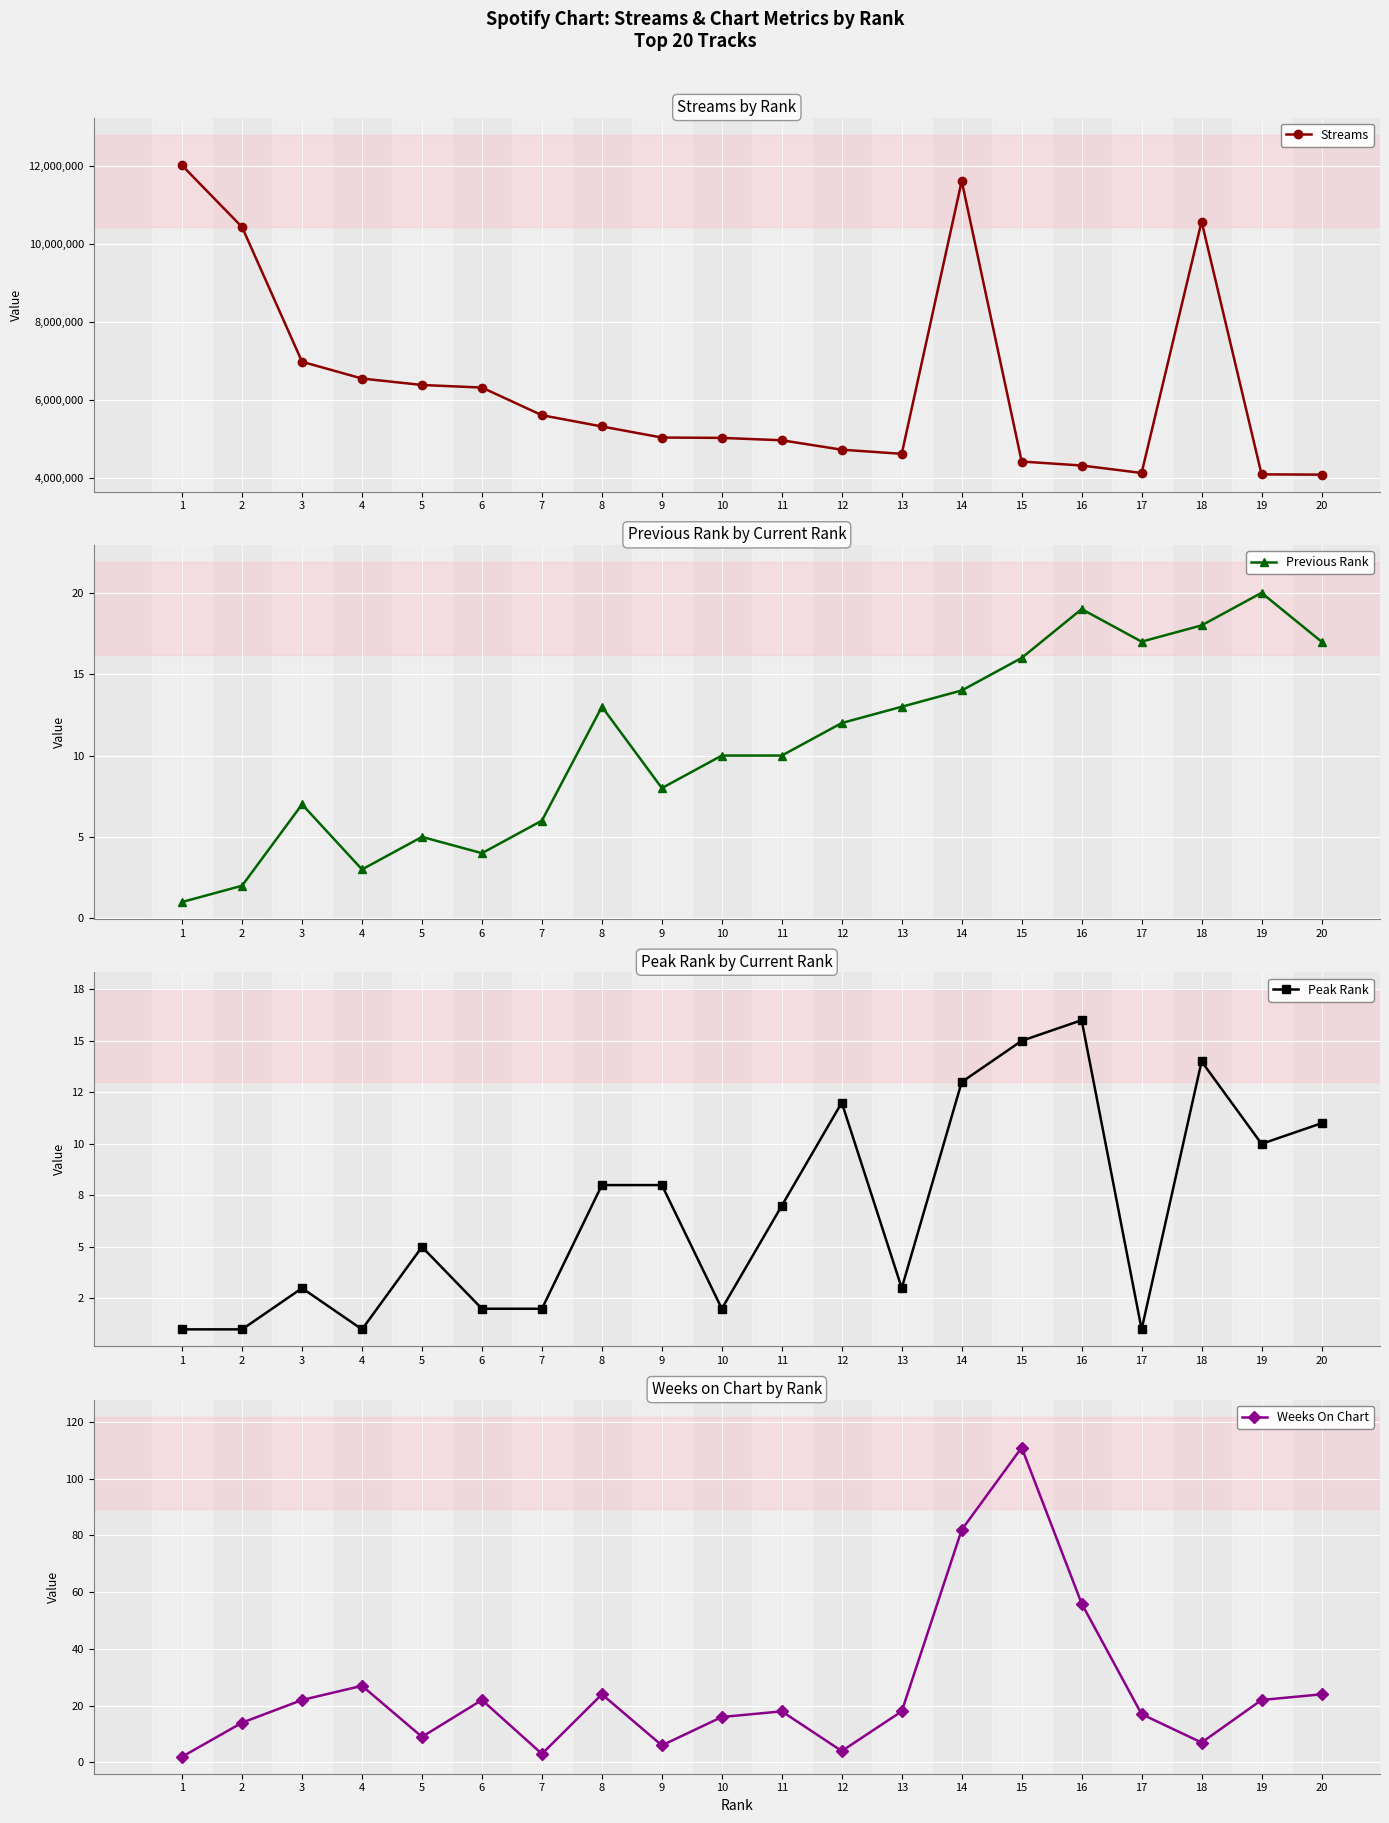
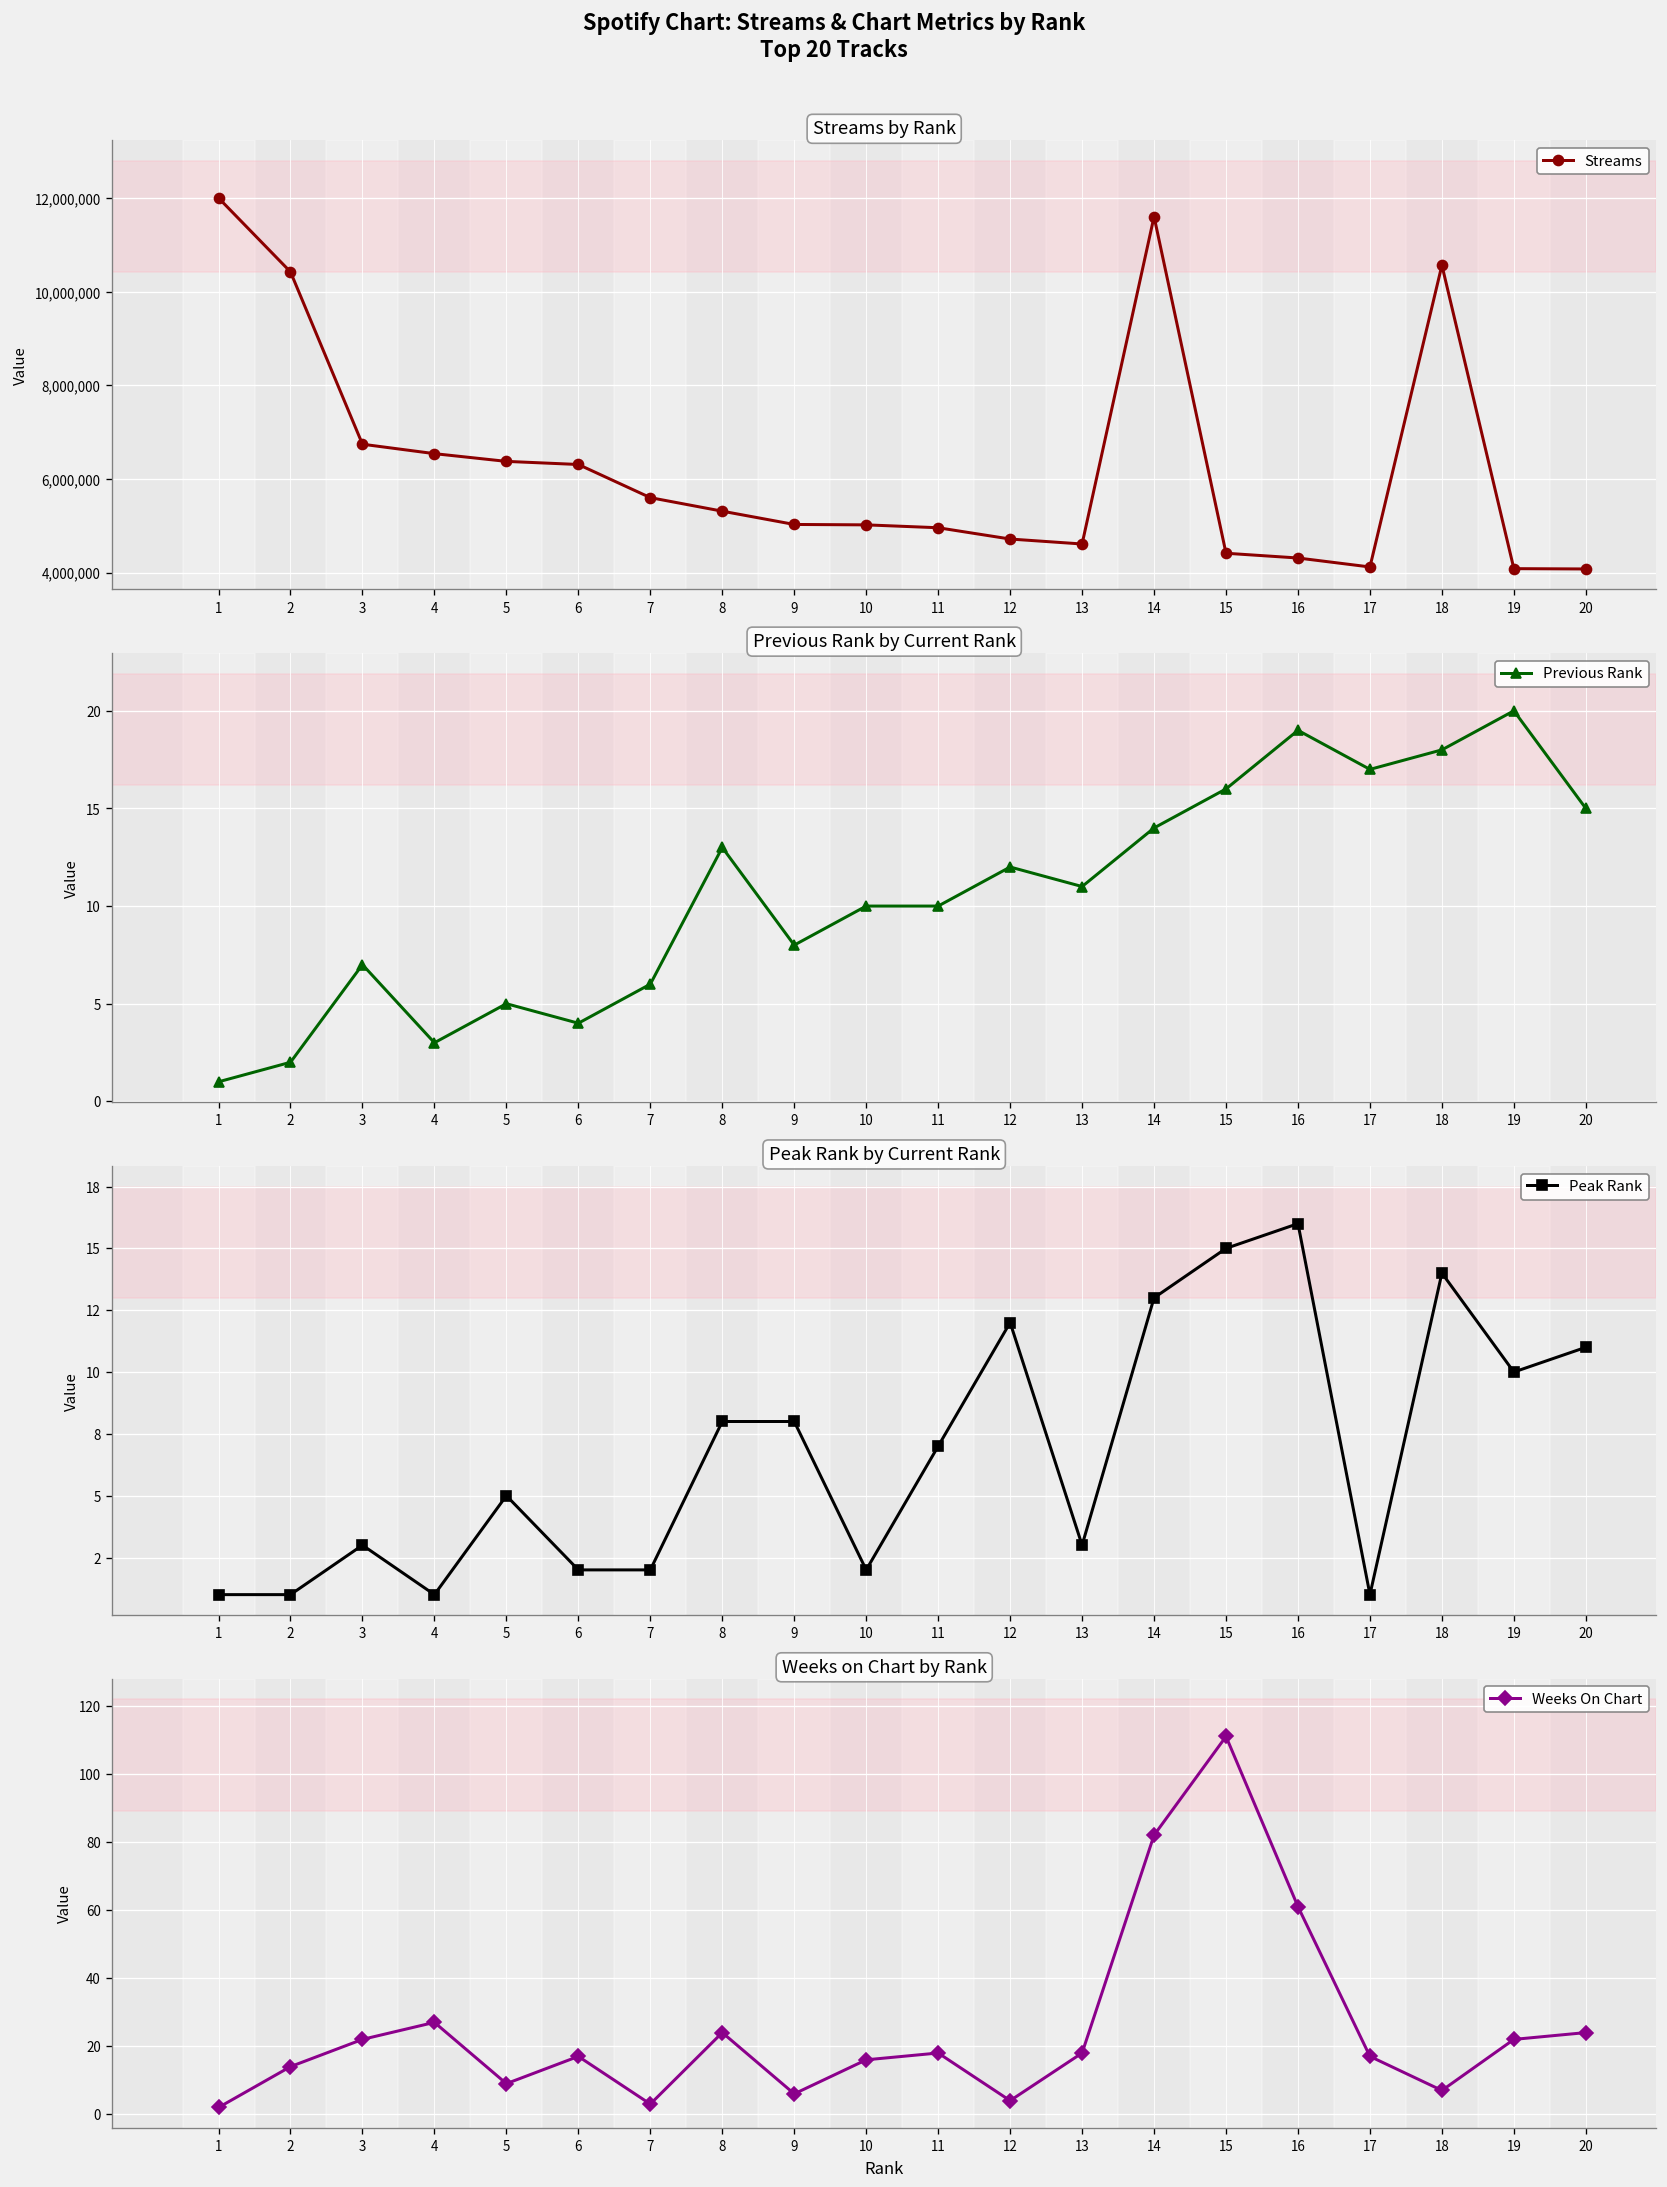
  {
    "Streams by Rank": {
      "1": "12,000,000",
      "2": "10,400,000",
-     "3": "7,000,000",
+     "3": "6,700,000",
      "4": "6,500,000",
      "5": "6,400,000",
      "6": "6,300,000",
      "7": "5,600,000",
      "8": "5,300,000",
      "9": "5,000,000",
      "10": "5,000,000",
      "11": "5,000,000",
      "12": "4,700,000",
      "13": "4,600,000",
      "14": "11,600,000",
      "15": "4,400,000",
      "16": "4,300,000",
      "17": "4,100,000",
      "18": "10,600,000",
      "19": "4,100,000",
      "20": "4,100,000"
    },
    "Previous Rank by Current Rank": {
      "1": "1",
      "2": "2",
      "3": "7",
      "4": "3",
      "5": "5",
      "6": "4",
      "7": "6",
      "8": "13",
      "9": "8",
      "10": "10",
      "11": "10",
      "12": "12",
-     "13": "13",
+     "13": "11",
      "14": "14",
      "15": "16",
      "16": "19",
      "17": "17",
      "18": "18",
      "19": "20",
-     "20": "17"
+     "20": "15"
    },
    "Weeks on Chart by Rank": {
      "1": "2",
      "2": "14",
      "3": "22",
      "4": "27",
      "5": "9",
-     "6": "22",
+     "6": "17",
      "7": "3",
      "8": "24",
      "9": "6",
      "10": "16",
      "11": "18",
      "12": "4",
      "13": "18",
      "14": "82",
      "15": "111",
-     "16": "56",
+     "16": "61",
      "17": "17",
      "18": "7",
      "19": "22",
      "20": "24"
    }
  }
